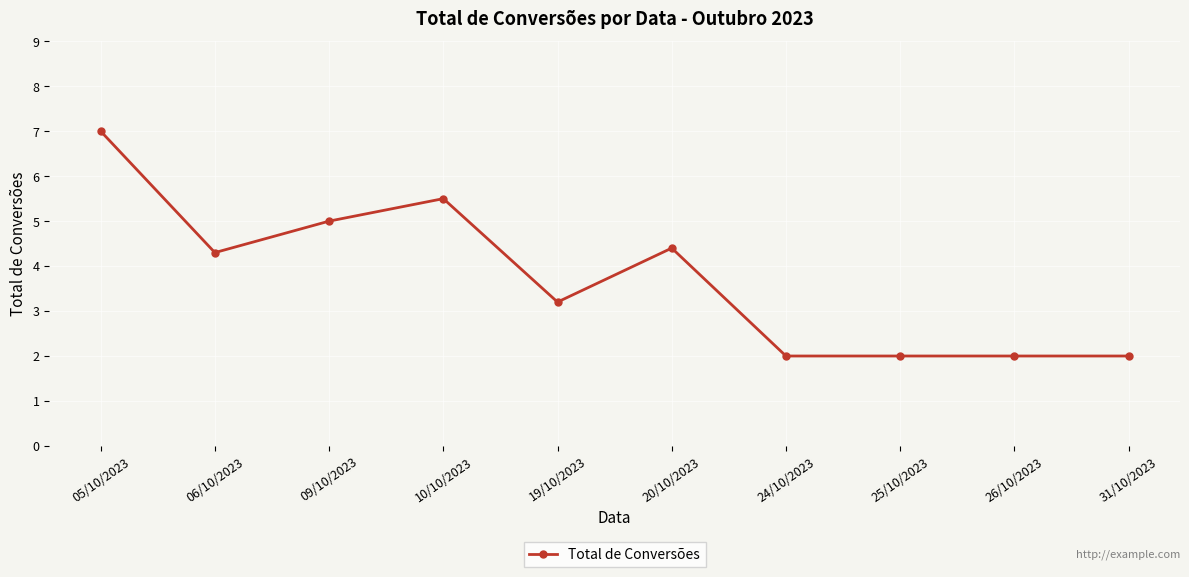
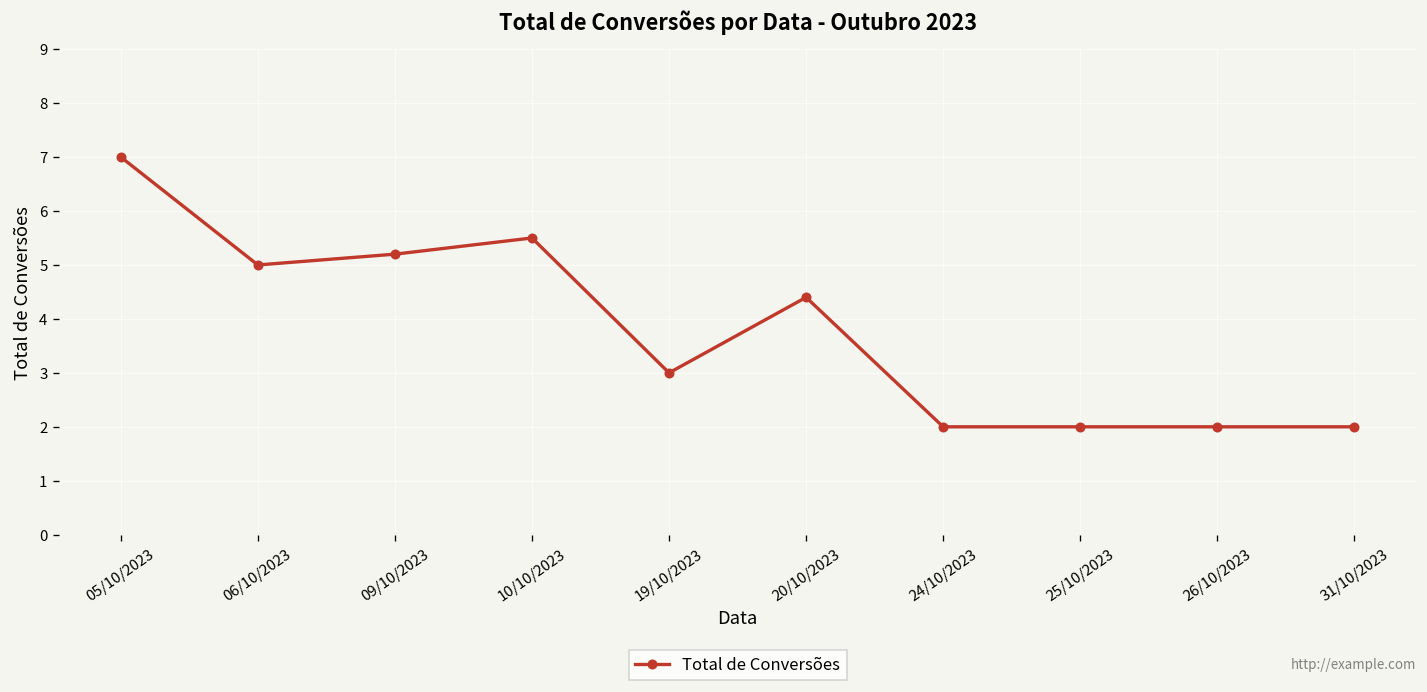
  {
    "05/10/2023": 7.0,
-   "06/10/2023": 4.3,
-   "09/10/2023": 5.0,
+   "06/10/2023": 5.0,
+   "09/10/2023": 5.2,
    "10/10/2023": 5.5,
-   "19/10/2023": 3.2,
+   "19/10/2023": 3.0,
    "20/10/2023": 4.4,
    "24/10/2023": 2.0,
    "25/10/2023": 2.0,
    "26/10/2023": 2.0,
    "31/10/2023": 2.0
  }
